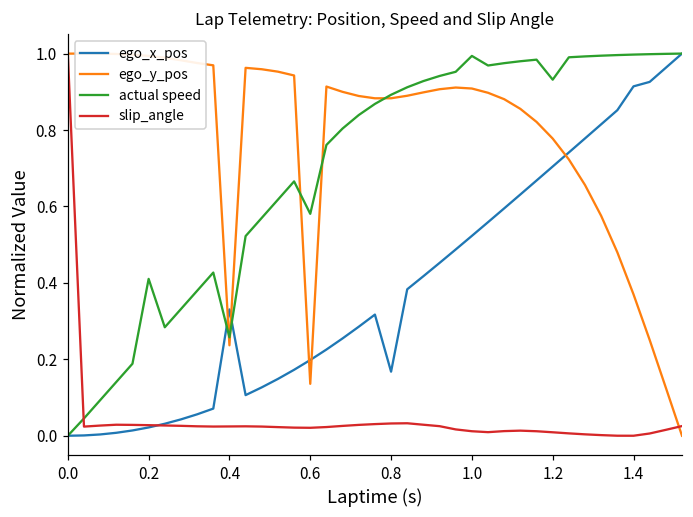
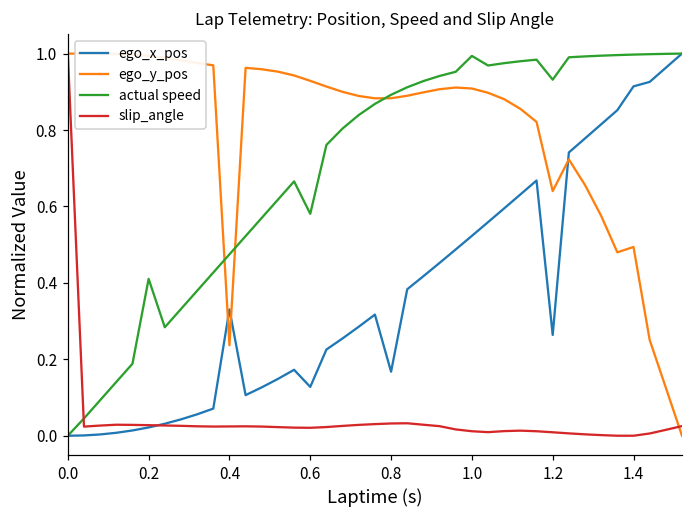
  {
    "ego_x_pos": {
      "0.4": 0.33,
-     "0.6": 0.20,
+     "0.6": 0.13,
      "0.8": 0.17,
      "1.0": 0.52,
-     "1.2": 0.70,
+     "1.2": 0.26,
      "1.4": 0.91
    },
    "ego_y_pos": {
      "0.4": 0.24,
-     "0.6": 0.14,
+     "0.6": 0.93,
      "0.8": 0.88,
      "1.0": 0.91,
-     "1.2": 0.78,
-     "1.4": 0.37
+     "1.2": 0.64,
+     "1.4": 0.49
    },
    "actual speed": {
      "0.2": 0.41,
-     "0.4": 0.26,
+     "0.4": 0.47,
      "0.6": 0.58,
      "0.8": 0.89,
      "1.0": 0.99,
      "1.2": 0.93,
      "1.4": 1.00
    },
    "slip_angle": {
      "0.4": 0.02,
      "0.6": 0.02,
      "0.8": 0.03,
      "1.0": 0.01,
      "1.2": 0.01,
      "1.4": 0.00
    }
  }
